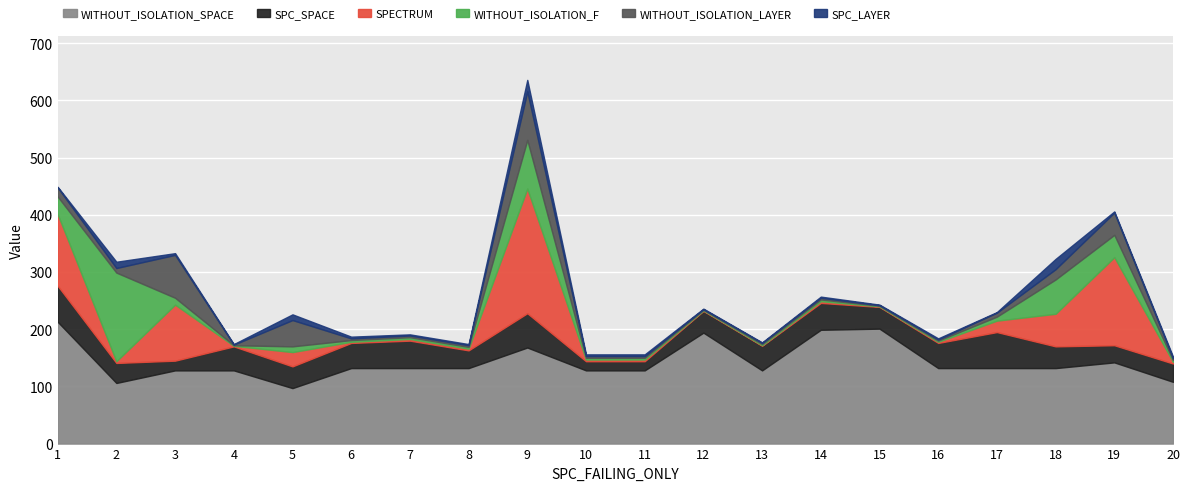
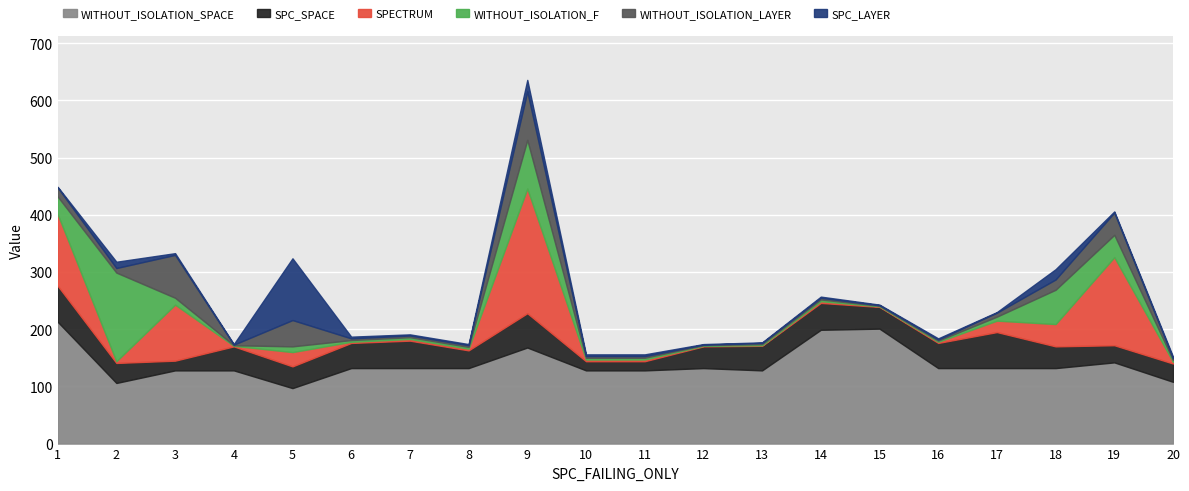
  {
    "WITHOUT_ISOLATION_SPACE": {
      "1": 210,
      "2": 110,
      "3": 130,
      "4": 130,
      "5": 100,
      "6": 130,
      "7": 130,
      "8": 130,
      "9": 170,
      "10": 130,
      "11": 130,
-     "12": 190,
+     "12": 130,
      "13": 130,
      "14": 200,
      "15": 200,
      "16": 130,
      "17": 130,
      "18": 130,
      "19": 140,
      "20": 110
    },
    "SPC_SPACE": {
      "1": 60,
      "3": 20,
      "5": 40,
      "9": 60,
      "17": 60,
      "18": 40,
      "19": 30
    },
    "SPECTRUM": {
      "1": 130,
      "3": 100,
      "5": 30,
      "9": 220,
      "17": 20,
-     "18": 60,
+     "18": 40,
      "19": 150
    },
    "WITHOUT_ISOLATION_F": {
      "1": 30,
      "2": 160,
      "3": 10,
      "5": 10,
      "9": 90,
      "17": 10,
      "18": 60,
      "19": 40
    },
    "WITHOUT_ISOLATION_LAYER": {
      "2": 10,
      "5": 50,
      "9": 90,
      "18": 20
    },
    "SPC_LAYER": {
      "2": 10,
-     "5": 10,
+     "5": 110,
      "9": 20,
      "18": 20
    }
  }
